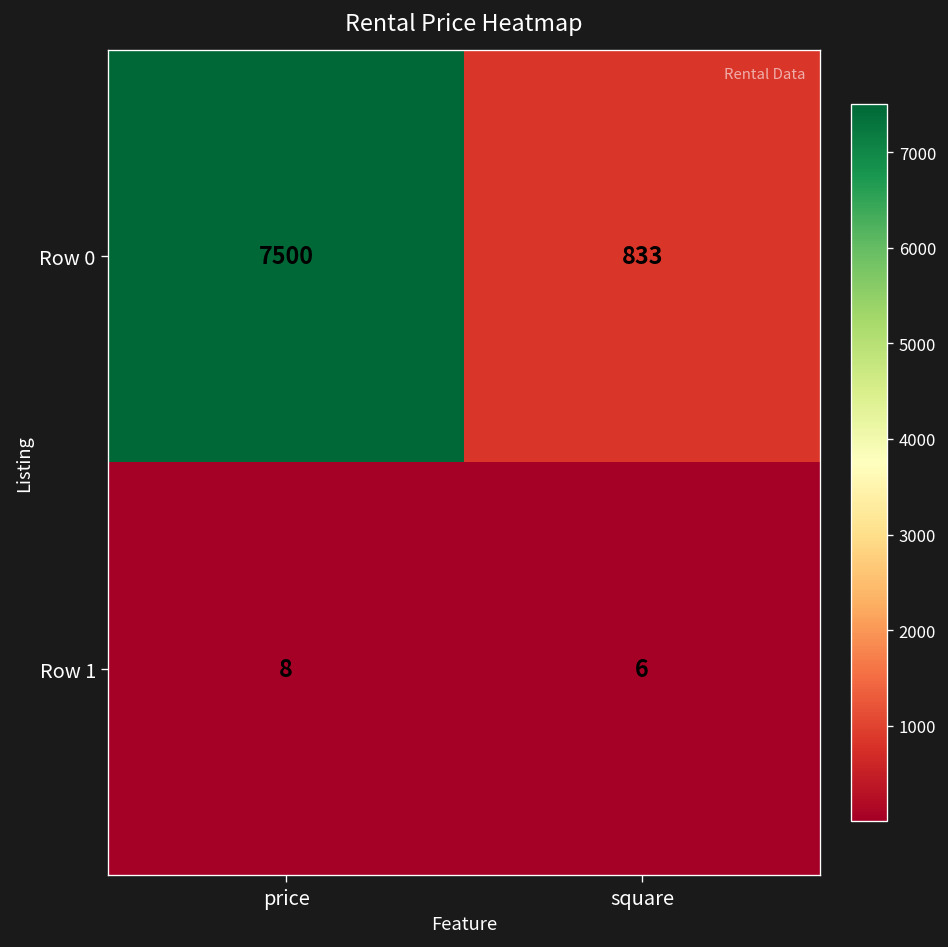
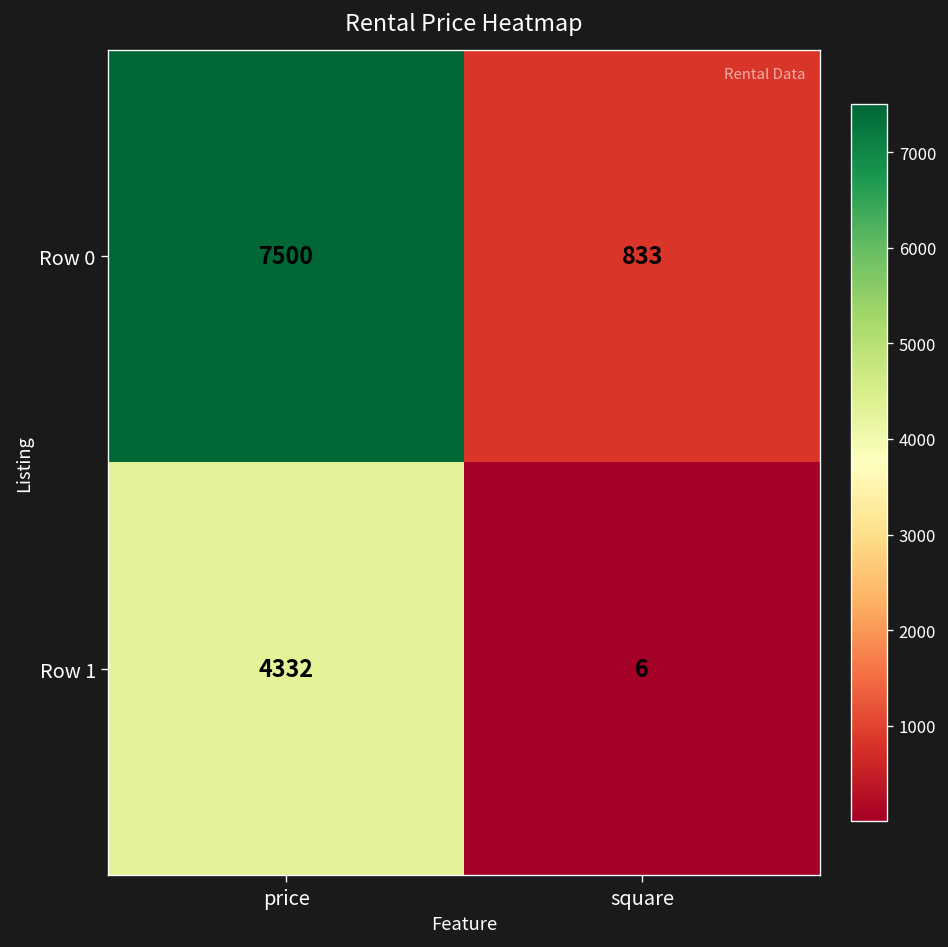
  {
    "Row 0": {
      "price": 7500
    },
    "Row 1": {
-     "price": 8,
+     "price": 4332,
      "square": 6
    }
  }
